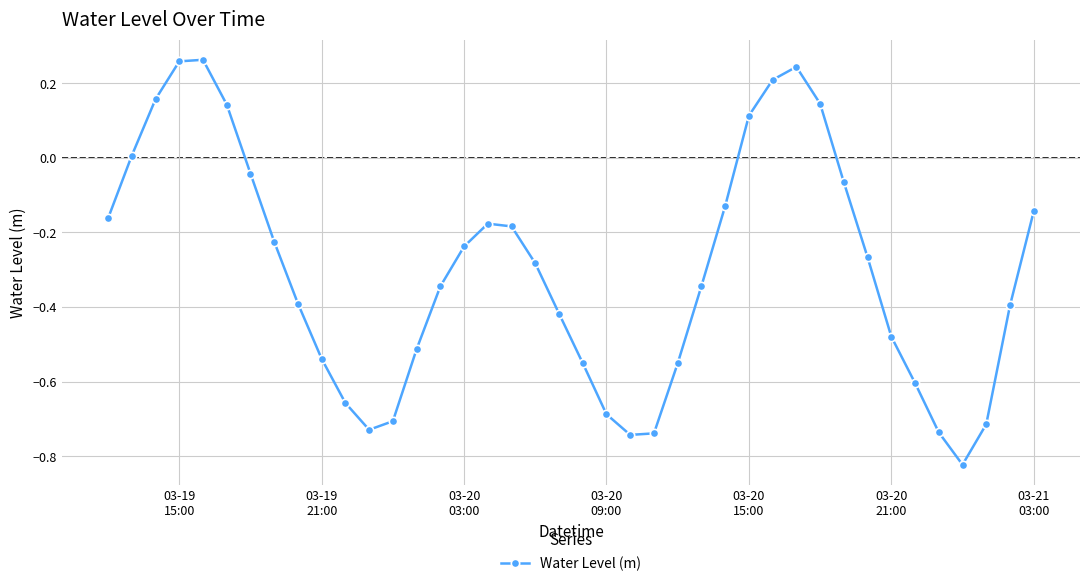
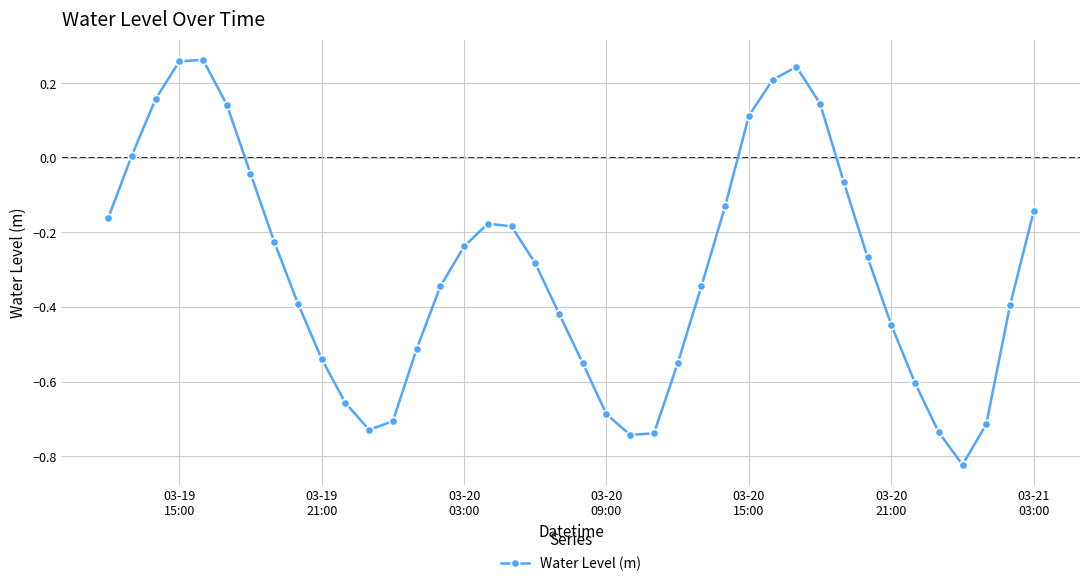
  {
    "03-19 15:00": 0.26,
    "03-19 21:00": -0.54,
    "03-20 03:00": -0.24,
    "03-20 09:00": -0.69,
    "03-20 15:00": 0.11,
-   "03-20 21:00": -0.48,
+   "03-20 21:00": -0.45,
    "03-21 03:00": -0.14
  }
